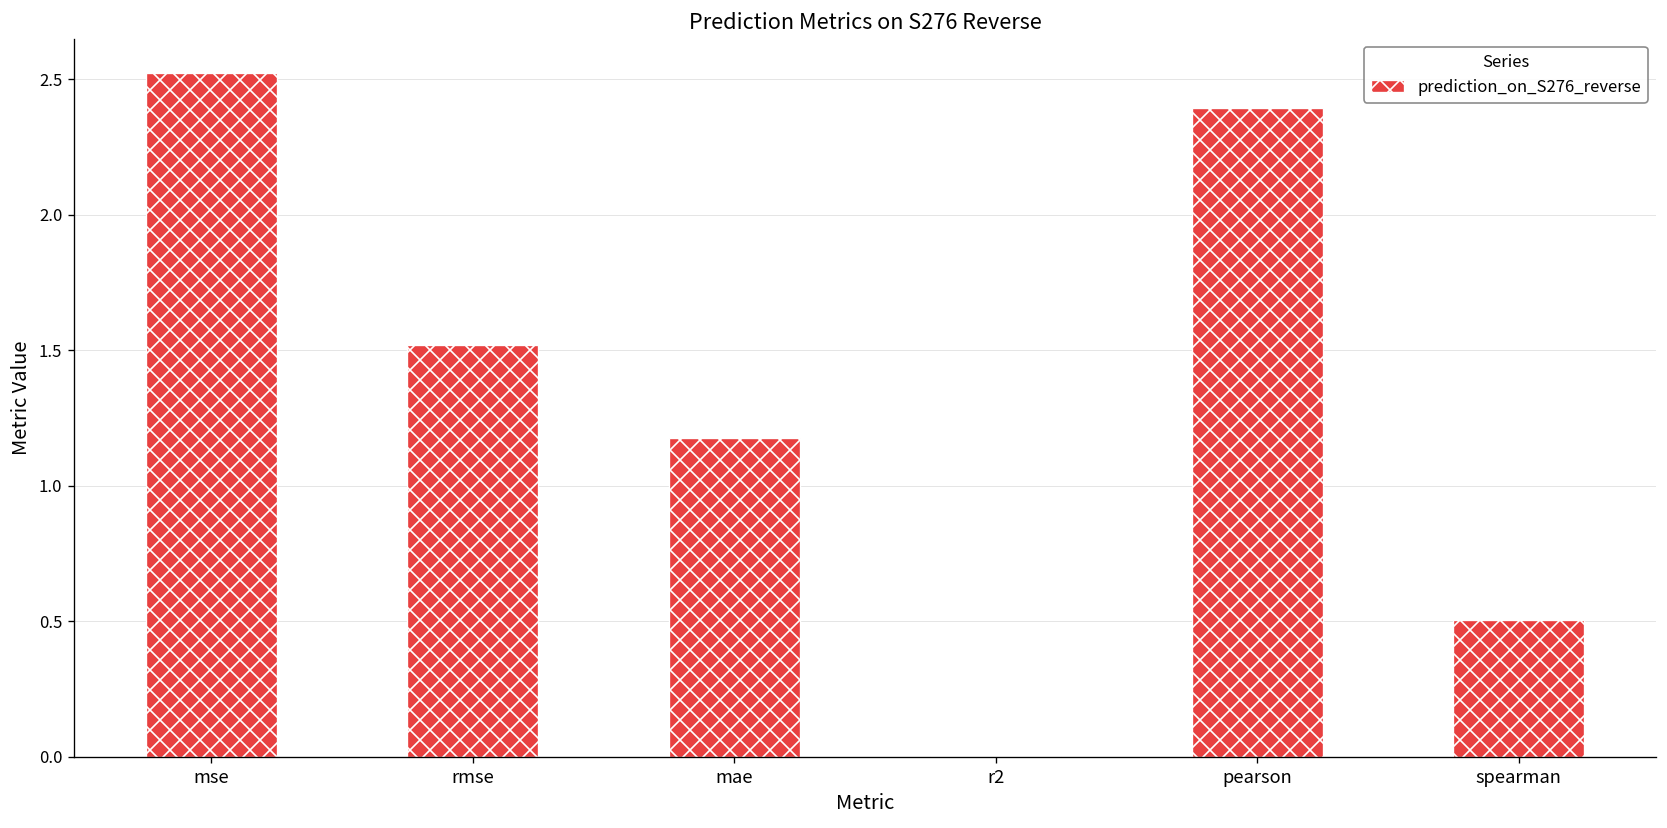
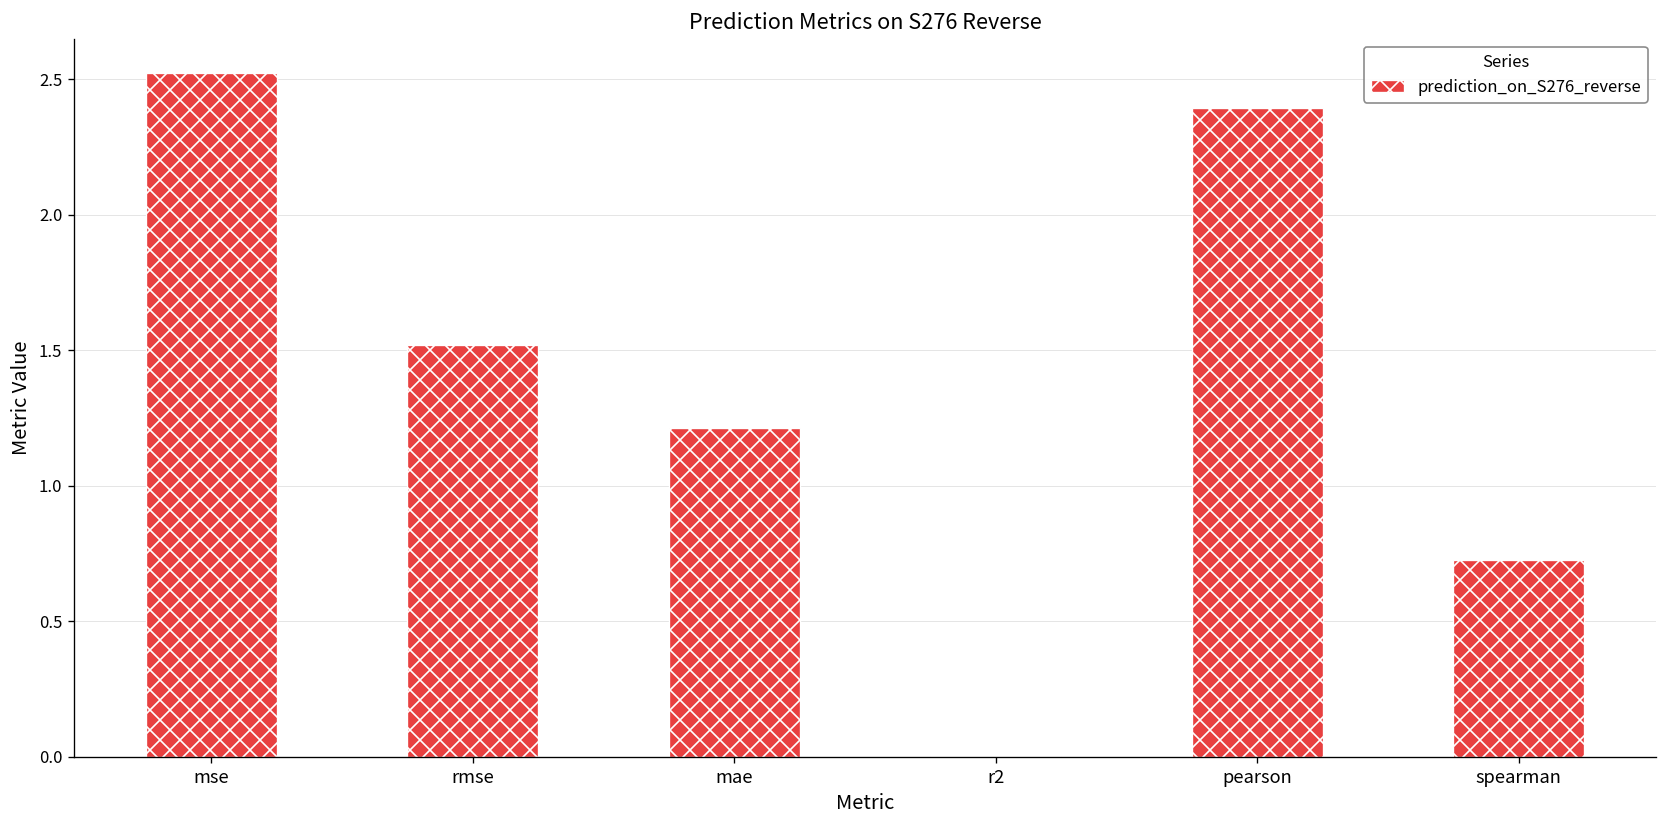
  {
    "mse": 2.52,
    "rmse": 1.52,
-   "mae": 1.18,
+   "mae": 1.21,
    "pearson": 2.39,
-   "spearman": 0.51
+   "spearman": 0.73
  }
